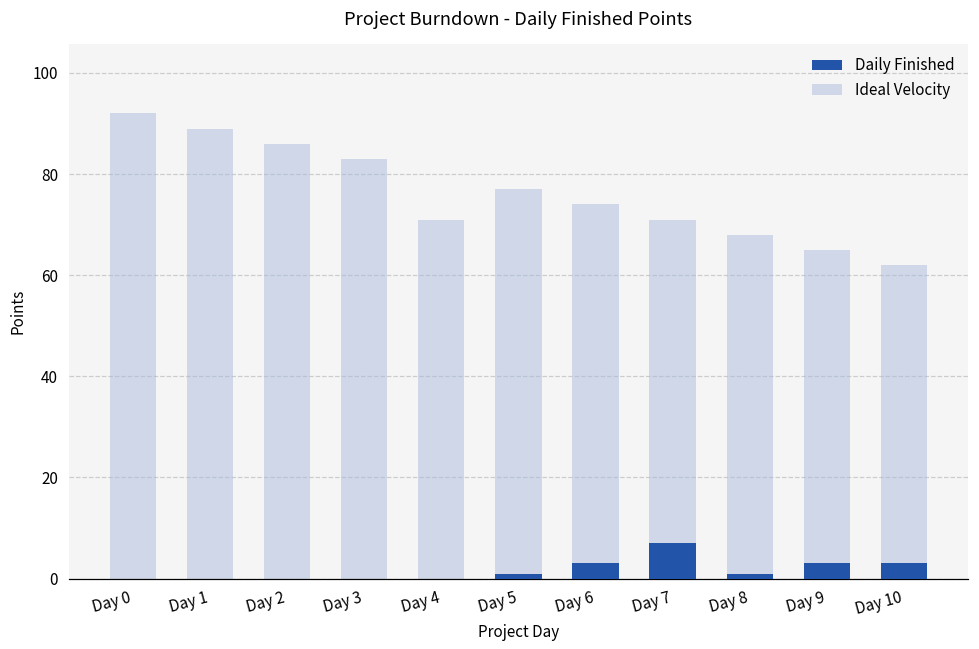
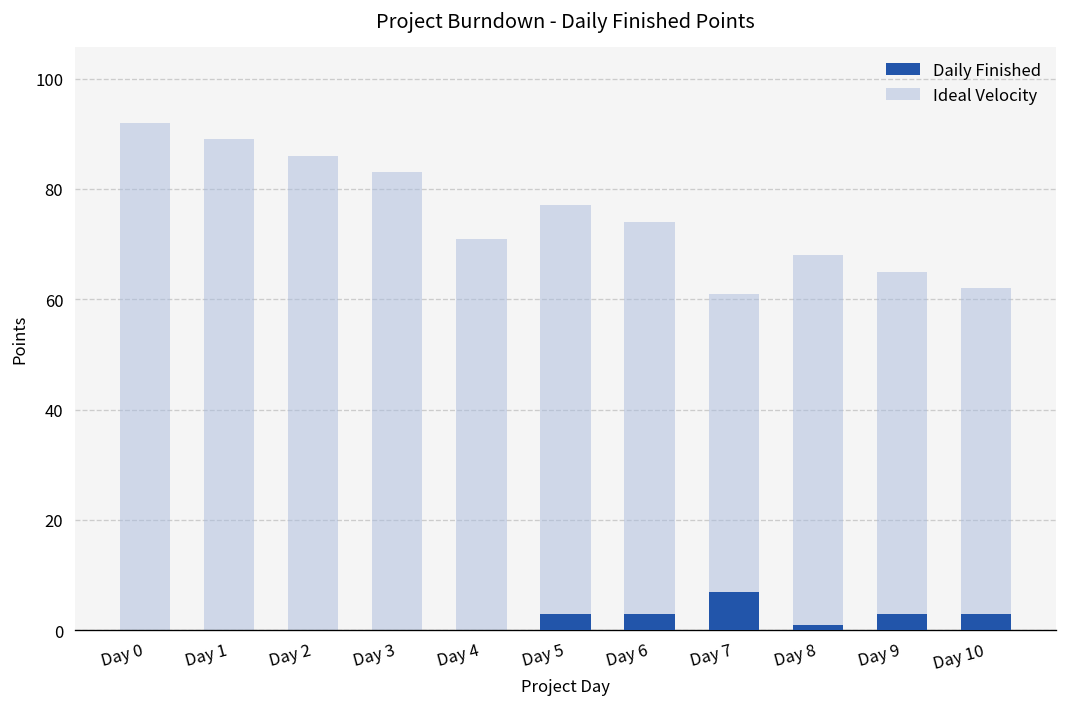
  {
    "Daily Finished": {
      "Day 0": 0,
      "Day 1": 0,
      "Day 2": 0,
      "Day 3": 0,
      "Day 4": 0,
-     "Day 5": 1
+     "Day 5": 3
    },
    "Ideal Velocity": {
      "Day 0": 92,
      "Day 1": 89,
      "Day 2": 86,
      "Day 3": 83,
      "Day 4": 71,
      "Day 5": 77,
      "Day 6": 74,
-     "Day 7": 71,
+     "Day 7": 61,
      "Day 8": 68,
      "Day 9": 65,
      "Day 10": 62
    }
  }
